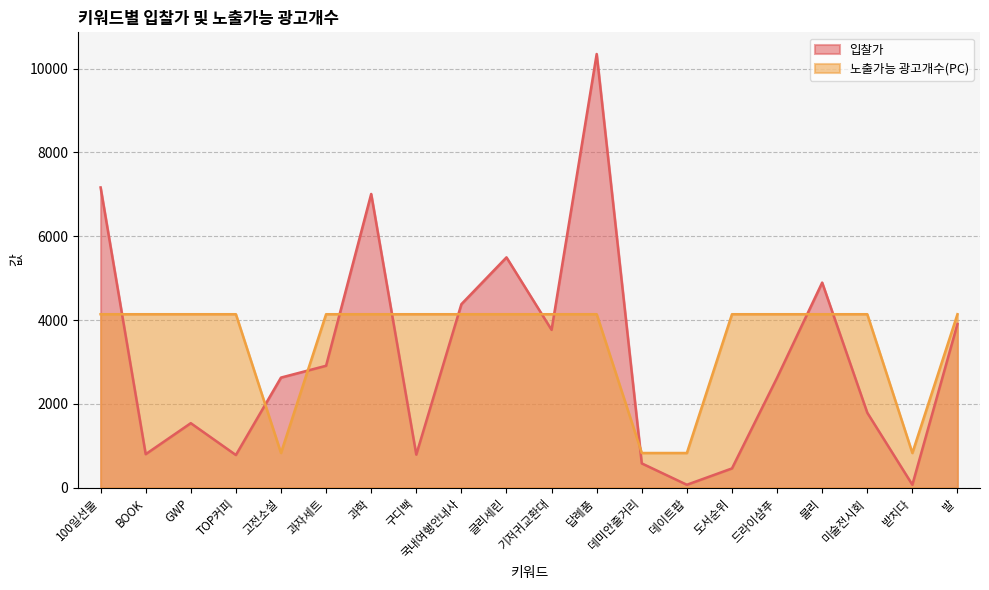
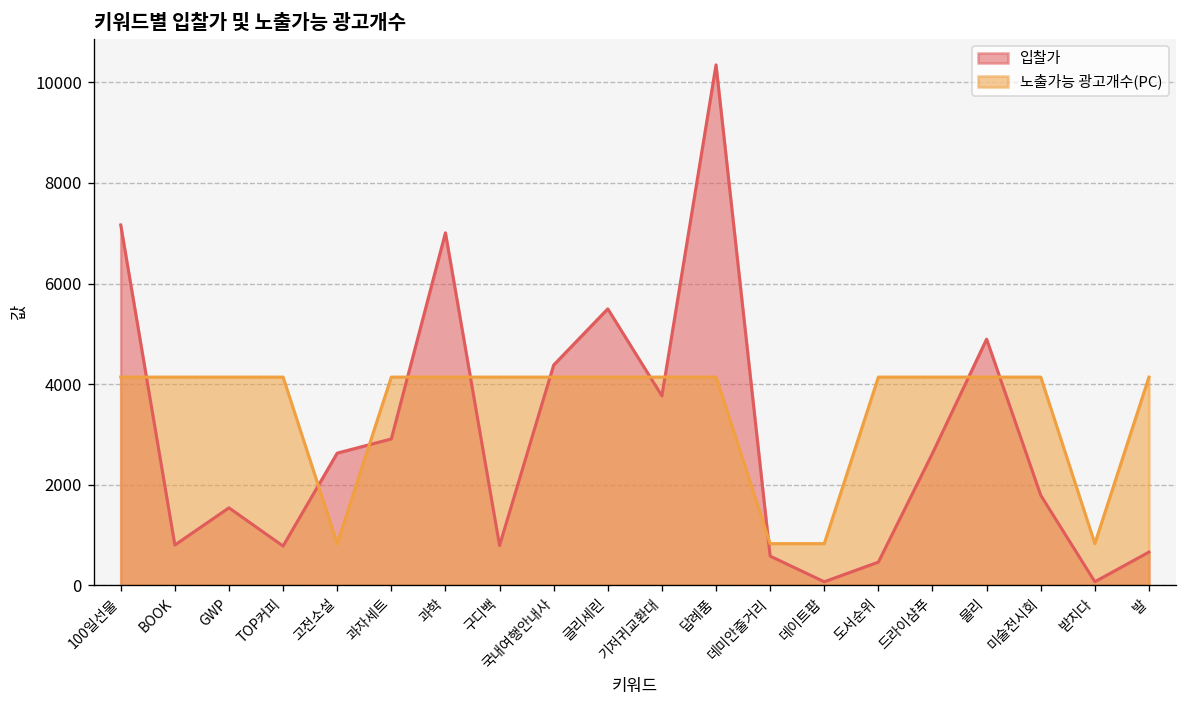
  {
    "입찰가": {
      "100일선물": 7200,
      "BOOK": 800,
      "GWP": 1500,
      "TOP커피": 800,
      "고전소설": 2600,
      "과자세트": 2900,
      "과학": 7000,
      "구디백": 800,
      "국내여행안내사": 4400,
      "글리세린": 5500,
      "기저귀교환대": 3800,
      "답례품": 10400,
      "데미안줄거리": 600,
      "데이트팝": 100,
      "도서순위": 500,
      "드라이샴푸": 2600,
      "물리": 4900,
      "미술전시회": 1800,
      "받치다": 100,
-     "발": 3900
+     "발": 700
    },
    "노출가능 광고개수(PC)": {
      "100일선물": 4100,
      "BOOK": 4100,
      "GWP": 4100,
      "TOP커피": 4100,
      "고전소설": 800,
      "과자세트": 4100,
      "과학": 4100,
      "구디백": 4100,
      "국내여행안내사": 4100,
      "글리세린": 4100,
      "기저귀교환대": 4100,
      "답례품": 4100,
      "데미안줄거리": 800,
      "데이트팝": 800,
      "도서순위": 4100,
      "드라이샴푸": 4100,
      "물리": 4100,
      "미술전시회": 4100,
      "받치다": 800,
      "발": 4100
    }
  }
